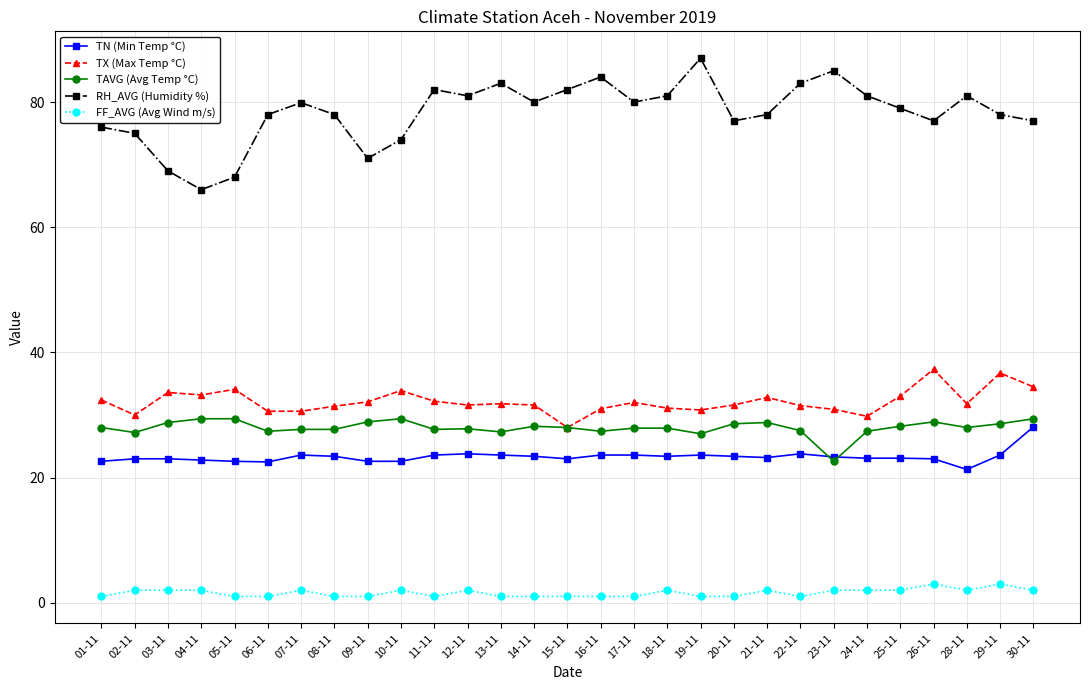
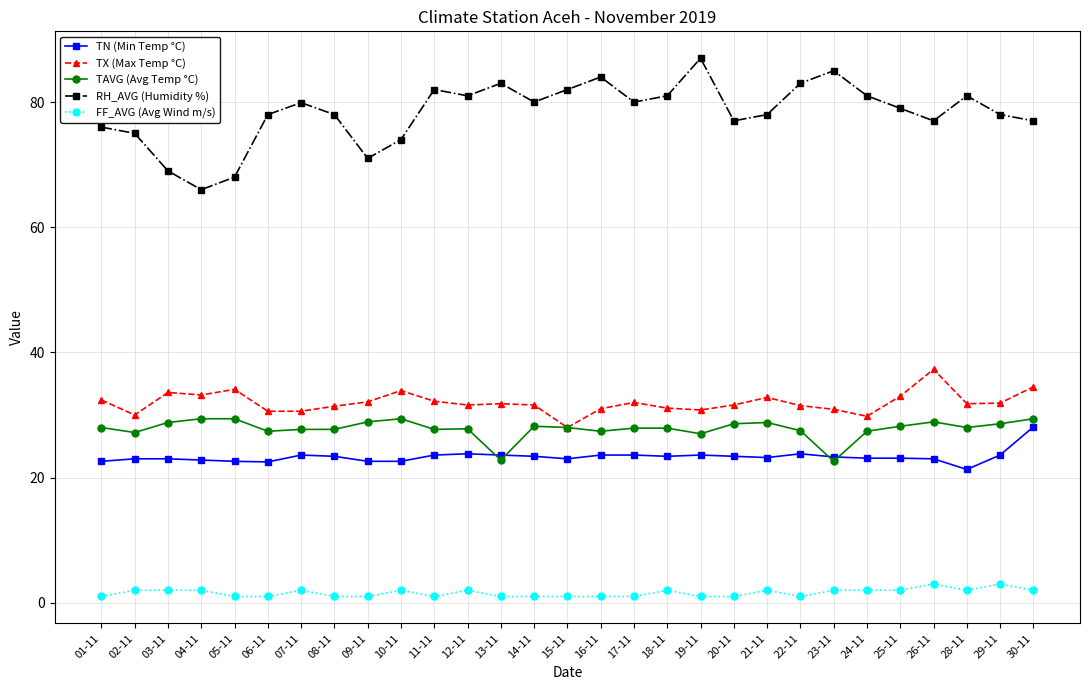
  {
    "TN (Min Temp °C)": {
      "01-11": 23,
      "02-11": 23,
      "03-11": 23,
      "04-11": 23,
      "05-11": 23,
      "06-11": 23,
      "07-11": 24,
      "08-11": 23,
      "09-11": 23,
      "10-11": 23,
      "11-11": 24,
      "12-11": 24,
      "13-11": 24,
      "14-11": 23,
      "15-11": 23,
      "16-11": 24,
      "17-11": 24,
      "18-11": 23,
      "19-11": 24,
      "20-11": 23,
      "21-11": 23,
      "22-11": 24,
      "23-11": 23,
      "24-11": 23,
      "25-11": 23,
      "26-11": 23,
      "28-11": 21,
      "29-11": 24,
      "30-11": 28
    },
    "TX (Max Temp °C)": {
      "01-11": 32,
      "02-11": 30,
      "03-11": 34,
      "04-11": 33,
      "05-11": 34,
      "06-11": 31,
      "07-11": 31,
      "08-11": 31,
      "09-11": 32,
      "10-11": 34,
      "11-11": 32,
      "12-11": 32,
      "13-11": 32,
      "14-11": 32,
      "16-11": 31,
      "17-11": 32,
      "18-11": 31,
      "19-11": 31,
      "20-11": 32,
      "21-11": 33,
      "22-11": 32,
      "23-11": 31,
      "24-11": 30,
      "25-11": 33,
      "26-11": 37,
      "28-11": 32,
-     "29-11": 37,
+     "29-11": 32,
      "30-11": 35
    },
    "TAVG (Avg Temp °C)": {
      "01-11": 28,
      "02-11": 27,
      "03-11": 29,
      "04-11": 29,
      "05-11": 29,
      "06-11": 27,
      "07-11": 28,
      "08-11": 28,
      "09-11": 29,
      "10-11": 29,
      "11-11": 28,
      "12-11": 28,
-     "13-11": 27,
+     "13-11": 23,
      "14-11": 28,
      "16-11": 27,
      "17-11": 28,
      "18-11": 28,
      "19-11": 27,
      "20-11": 29,
      "21-11": 29,
      "22-11": 28,
      "23-11": 23,
      "24-11": 27,
      "25-11": 28,
      "26-11": 29,
      "28-11": 28,
      "29-11": 29,
      "30-11": 29
    },
    "RH_AVG (Humidity %)": {
      "01-11": 76,
      "02-11": 75,
      "03-11": 69,
      "04-11": 66,
      "05-11": 68,
      "06-11": 78,
      "07-11": 80,
      "08-11": 78,
      "09-11": 71,
      "10-11": 74,
      "11-11": 82,
      "12-11": 81,
      "13-11": 83,
      "14-11": 80,
      "15-11": 82,
      "16-11": 84,
      "17-11": 80,
      "18-11": 81,
      "19-11": 87,
      "20-11": 77,
      "21-11": 78,
      "22-11": 83,
      "23-11": 85,
      "24-11": 81,
      "25-11": 79,
      "26-11": 77,
      "28-11": 81,
      "29-11": 78,
      "30-11": 77
    },
    "FF_AVG (Avg Wind m/s)": {
      "01-11": 1,
      "02-11": 2,
      "03-11": 2,
      "04-11": 2,
      "05-11": 1,
      "06-11": 1,
      "07-11": 2,
      "08-11": 1,
      "09-11": 1,
      "10-11": 2,
      "11-11": 1,
      "12-11": 2,
      "13-11": 1,
      "14-11": 1,
      "15-11": 1,
      "16-11": 1,
      "17-11": 1,
      "18-11": 2,
      "19-11": 1,
      "20-11": 1,
      "21-11": 2,
      "22-11": 1,
      "23-11": 2,
      "24-11": 2,
      "25-11": 2,
      "26-11": 3,
      "28-11": 2,
      "29-11": 3,
      "30-11": 2
    }
  }
